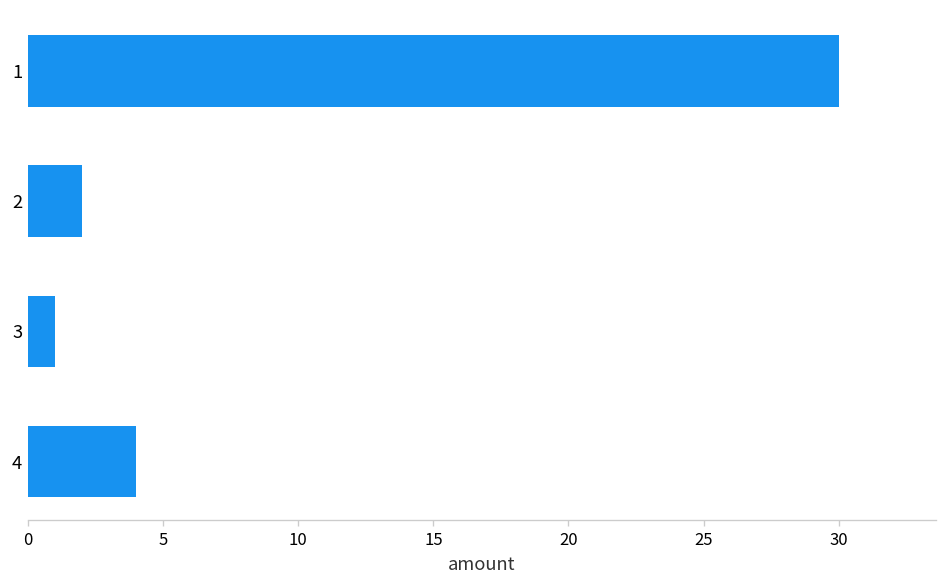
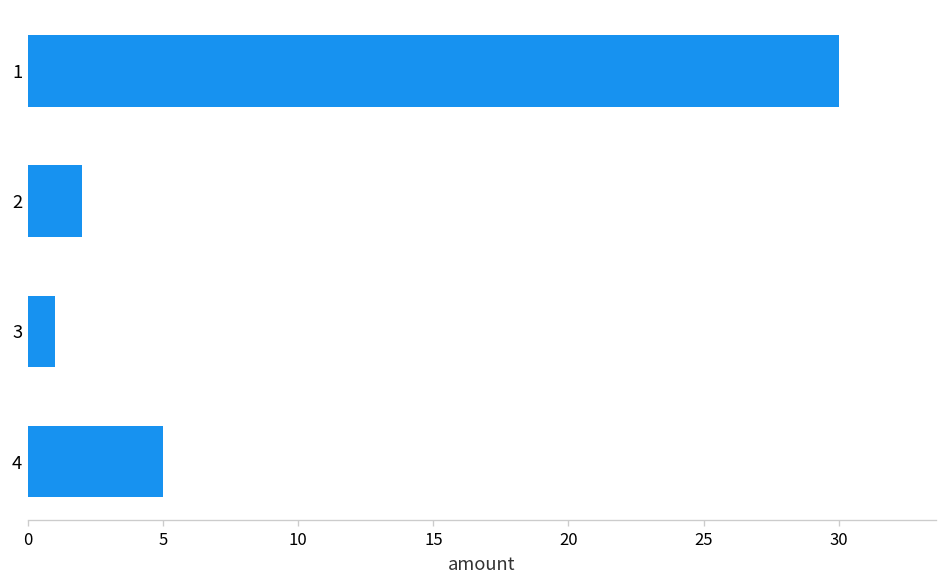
  {
    "1": 30,
    "2": 2,
    "3": 1,
-   "4": 4
+   "4": 5
  }
